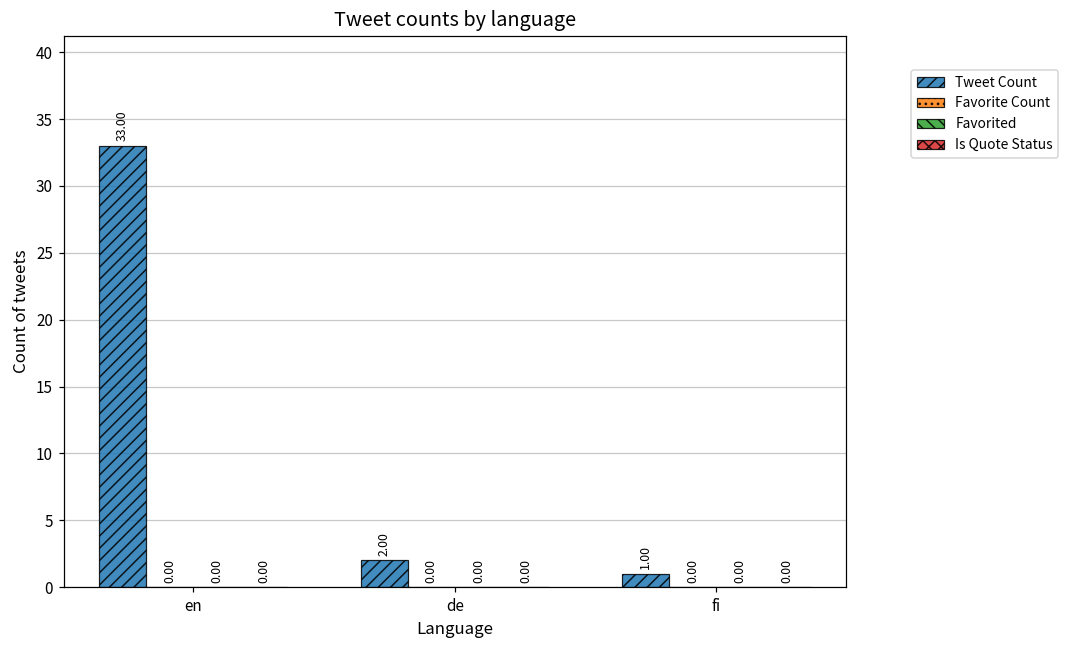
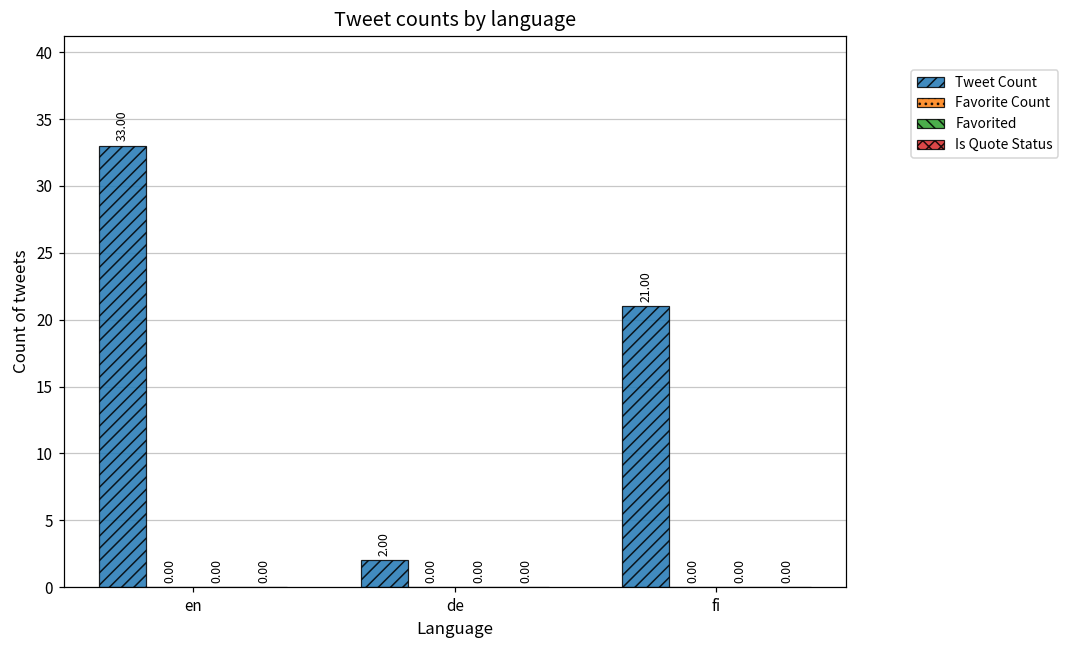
  {
    "Tweet Count": {
      "en": 33.00,
      "de": 2.00,
-     "fi": 1.00
+     "fi": 21.00
    },
    "Favorite Count": {
      "en": 0.00,
      "de": 0.00,
      "fi": 0.00
    },
    "Favorited": {
      "en": 0.00,
      "de": 0.00,
      "fi": 0.00
    },
    "Is Quote Status": {
      "en": 0.00,
      "de": 0.00,
      "fi": 0.00
    }
  }
